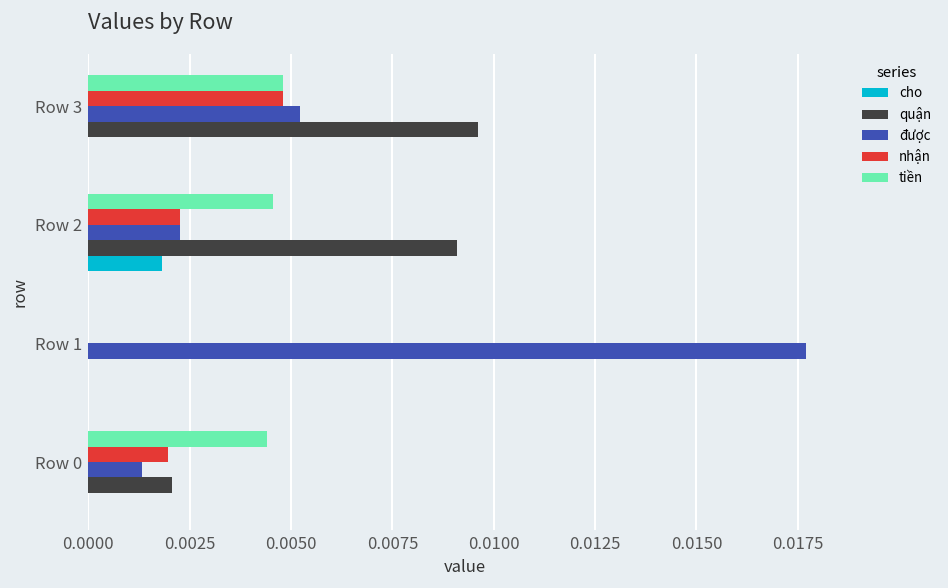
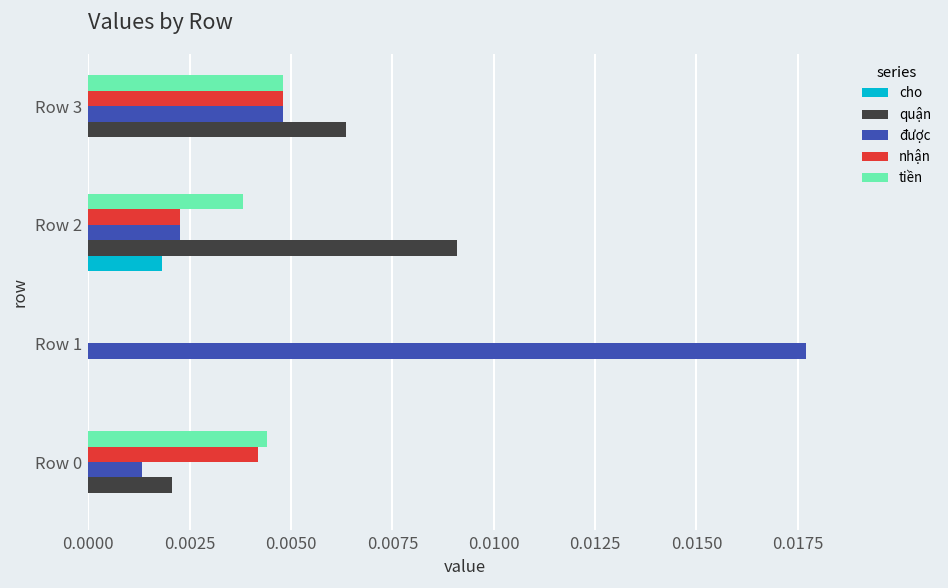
  {
    "cho": {
      "Row 3": 0.0000,
      "Row 2": 0.0018,
      "Row 1": 0.0000,
      "Row 0": 0.0000
    },
    "quận": {
-     "Row 3": 0.0096,
+     "Row 3": 0.0063,
      "Row 2": 0.0091,
      "Row 1": 0.0000,
      "Row 0": 0.0021
    },
    "được": {
-     "Row 3": 0.0052,
+     "Row 3": 0.0048,
      "Row 2": 0.0023,
      "Row 1": 0.0177,
      "Row 0": 0.0013
    },
    "nhận": {
      "Row 3": 0.0048,
      "Row 2": 0.0023,
      "Row 1": 0.0000,
-     "Row 0": 0.0020
+     "Row 0": 0.0042
    },
    "tiền": {
      "Row 3": 0.0048,
-     "Row 2": 0.0045,
+     "Row 2": 0.0038,
      "Row 1": 0.0000,
      "Row 0": 0.0044
    }
  }
